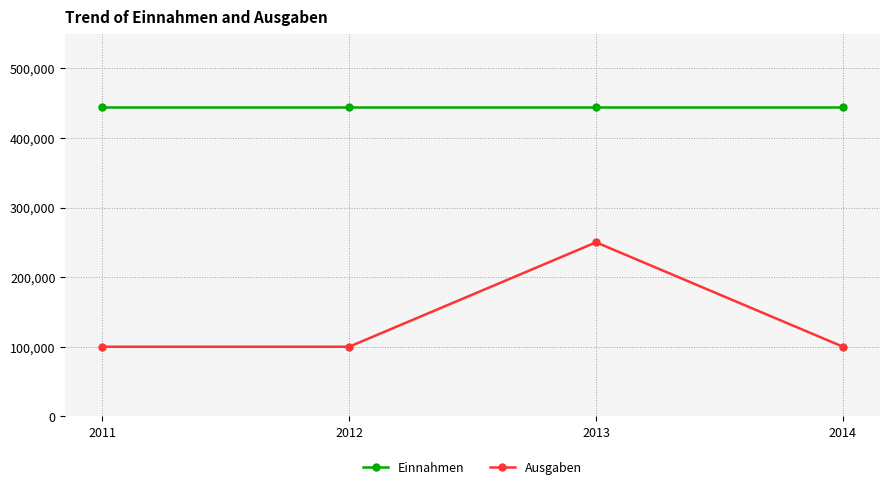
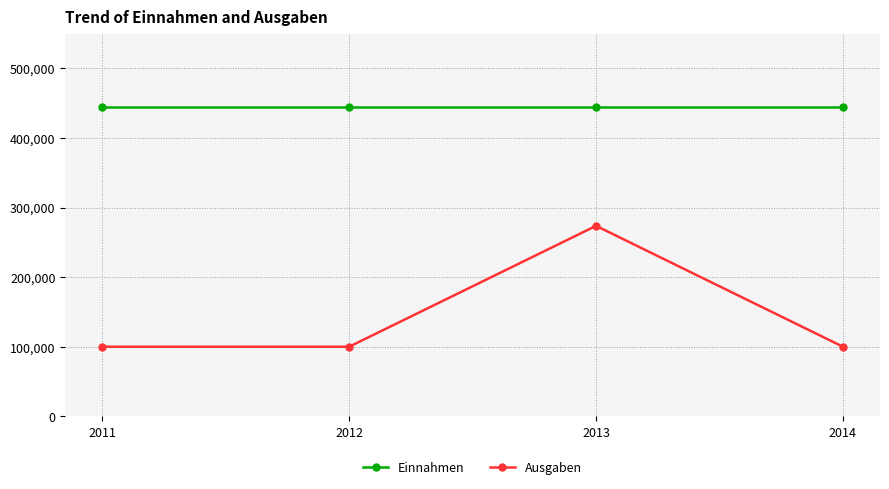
  {
    "Einnahmen": {
      "2011": "440,000",
      "2012": "440,000",
      "2013": "440,000",
      "2014": "440,000"
    },
    "Ausgaben": {
      "2011": "100,000",
      "2012": "100,000",
-     "2013": "250,000",
+     "2013": "270,000",
      "2014": "100,000"
    }
  }
